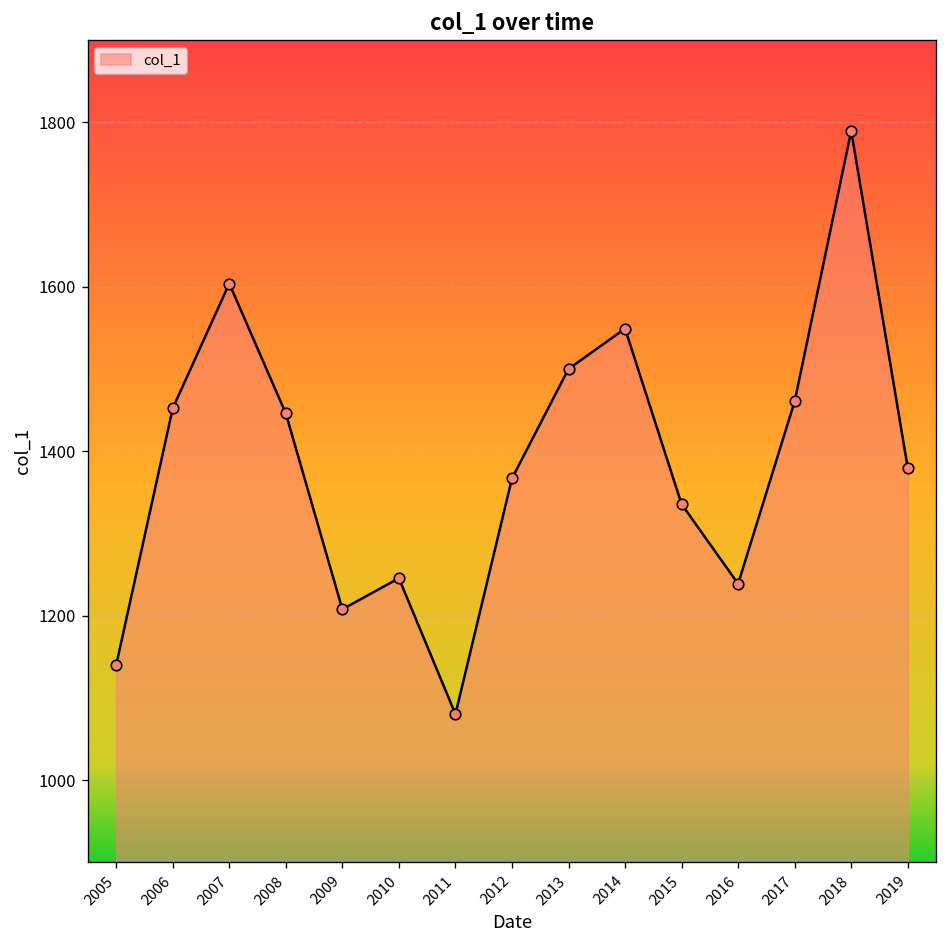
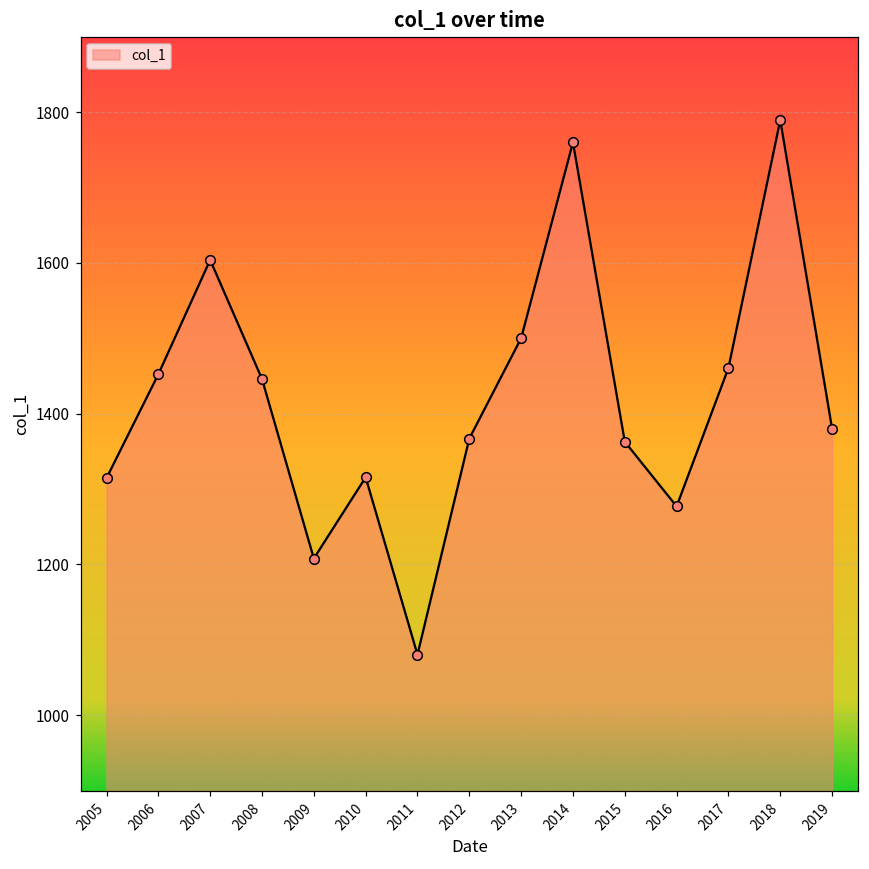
  {
-   "2005": 1140,
+   "2005": 1310,
    "2006": 1450,
    "2007": 1600,
    "2008": 1450,
    "2009": 1210,
-   "2010": 1250,
+   "2010": 1320,
    "2011": 1080,
    "2012": 1370,
    "2013": 1500,
-   "2014": 1550,
-   "2015": 1340,
-   "2016": 1240,
+   "2014": 1760,
+   "2015": 1360,
+   "2016": 1280,
    "2017": 1460,
    "2018": 1790,
    "2019": 1380
  }
